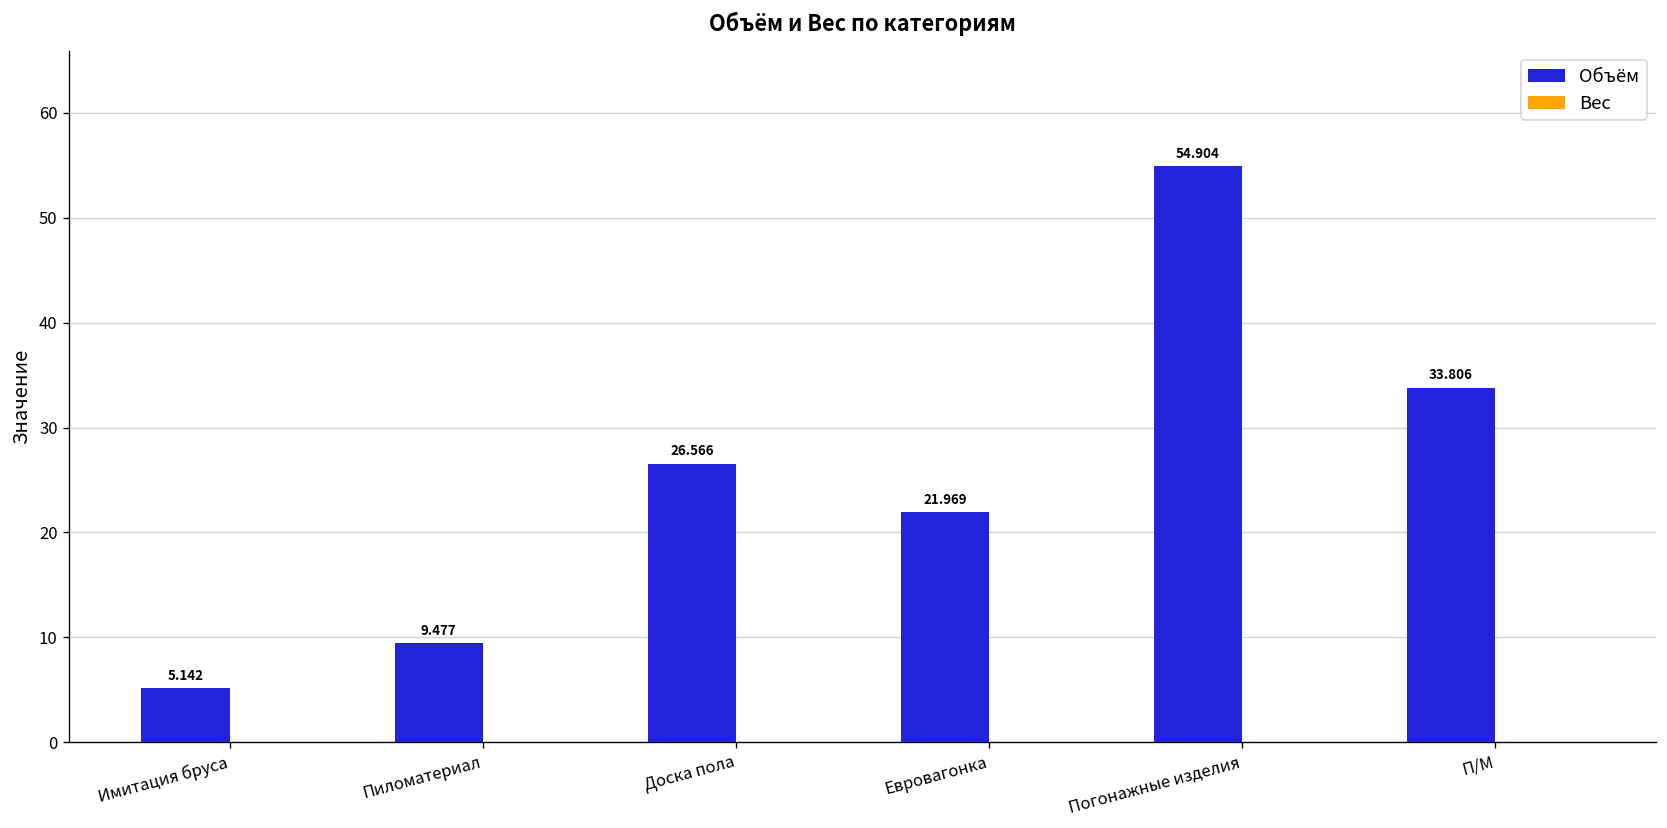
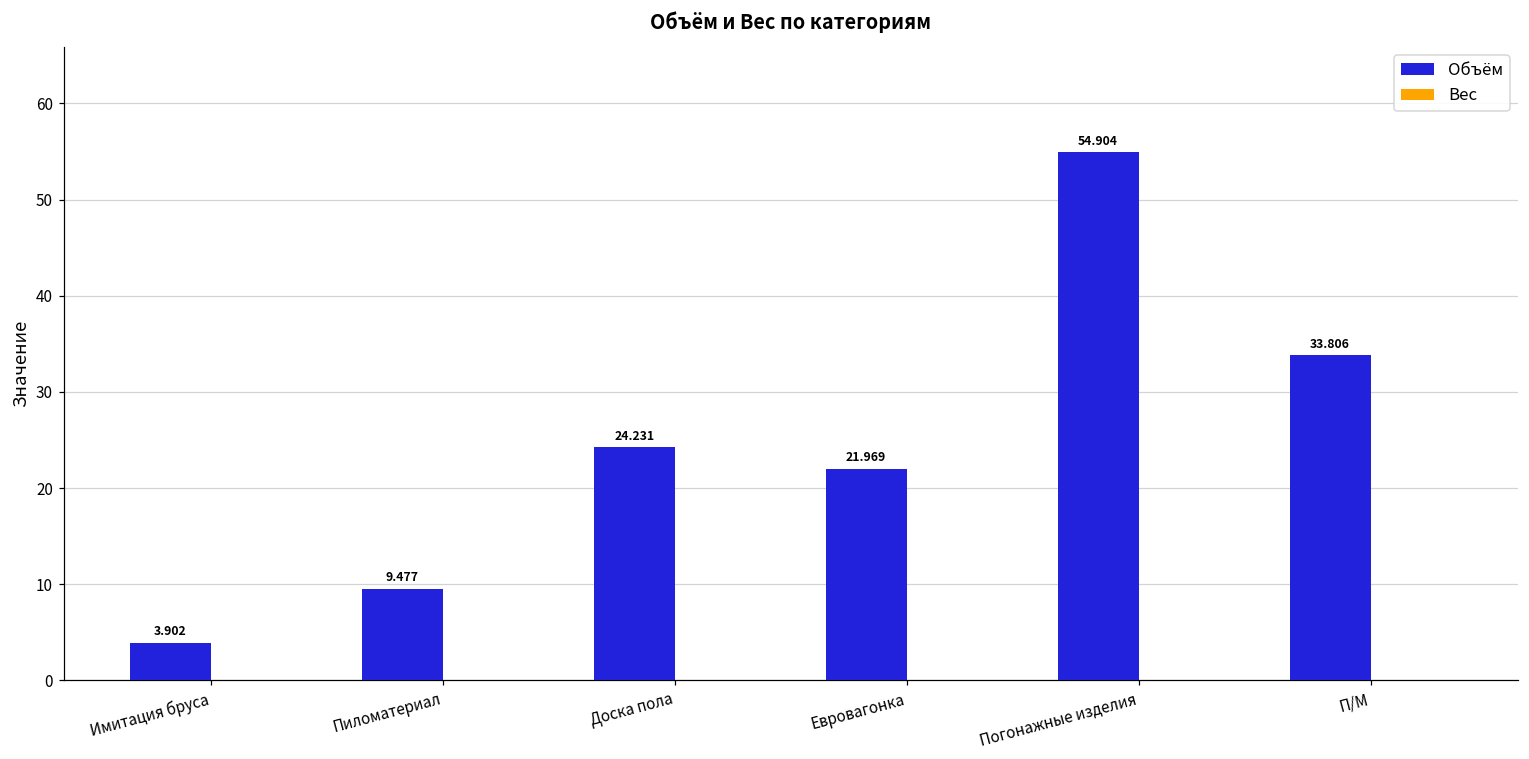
  {
    "Объём": {
-     "Имитация бруса": 5.142,
+     "Имитация бруса": 3.902,
      "Пиломатериал": 9.477,
-     "Доска пола": 26.566,
+     "Доска пола": 24.231,
      "Евровагонка": 21.969,
      "Погонажные изделия": 54.904,
      "П/М": 33.806
    },
    "Вес": {
      "Имитация бруса": 0,
      "Пиломатериал": 0,
      "Доска пола": 0,
      "Евровагонка": 0,
      "Погонажные изделия": 0,
      "П/М": 0
    }
  }
